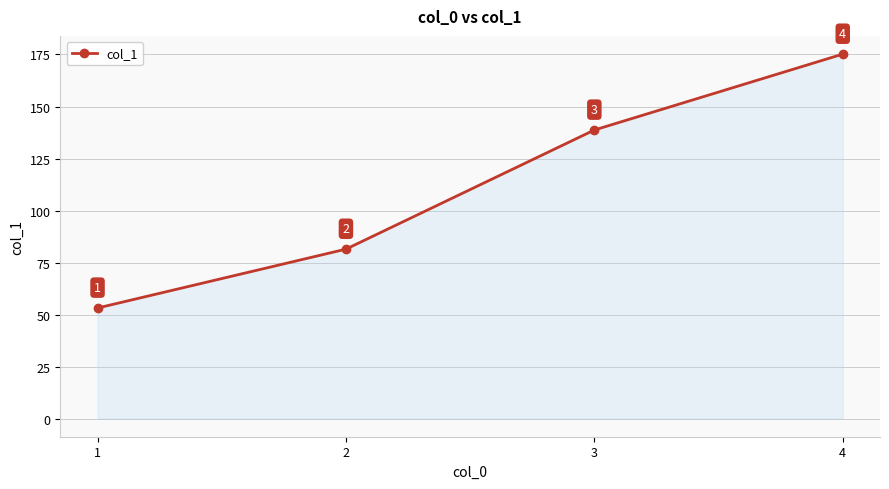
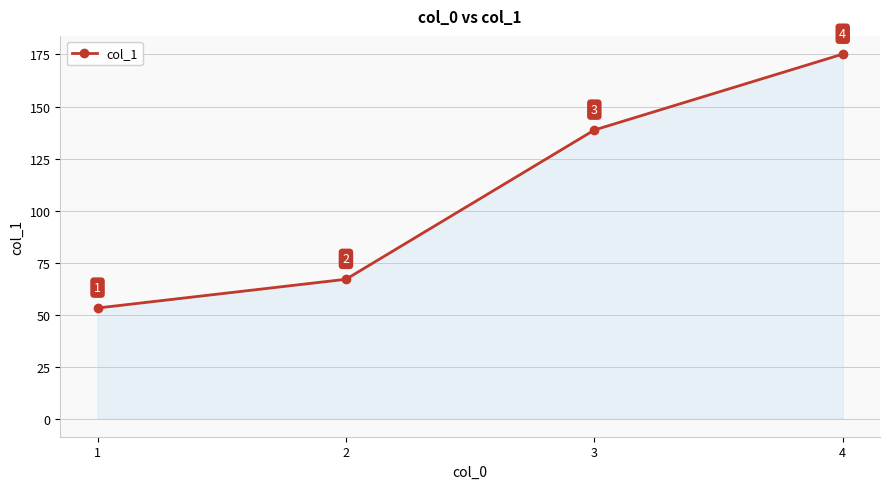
  {
-   "2": 81
+   "2": 67
  }
